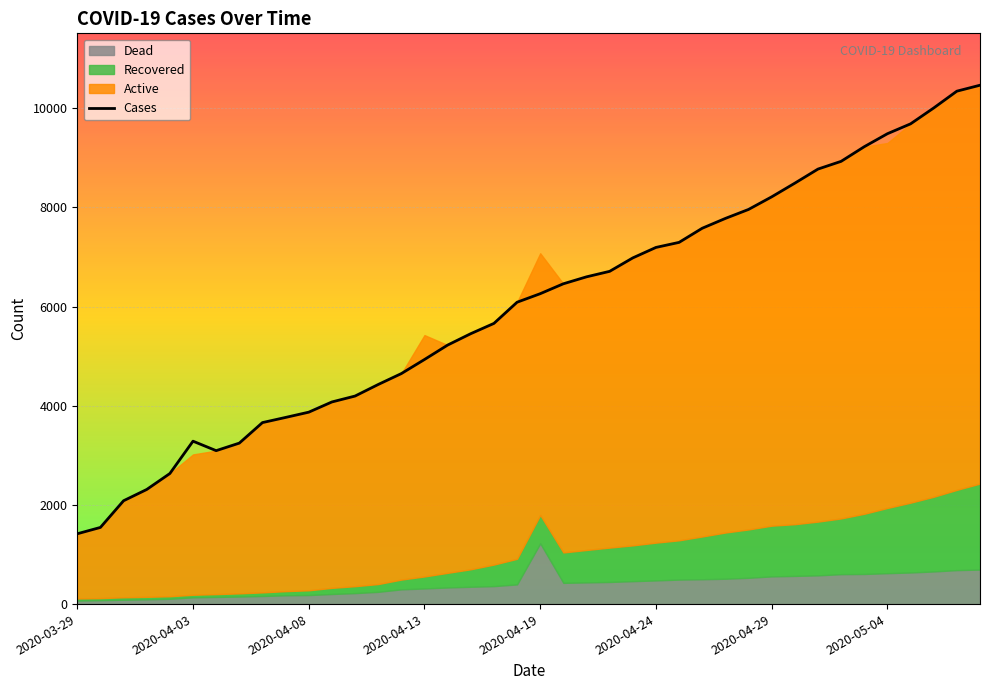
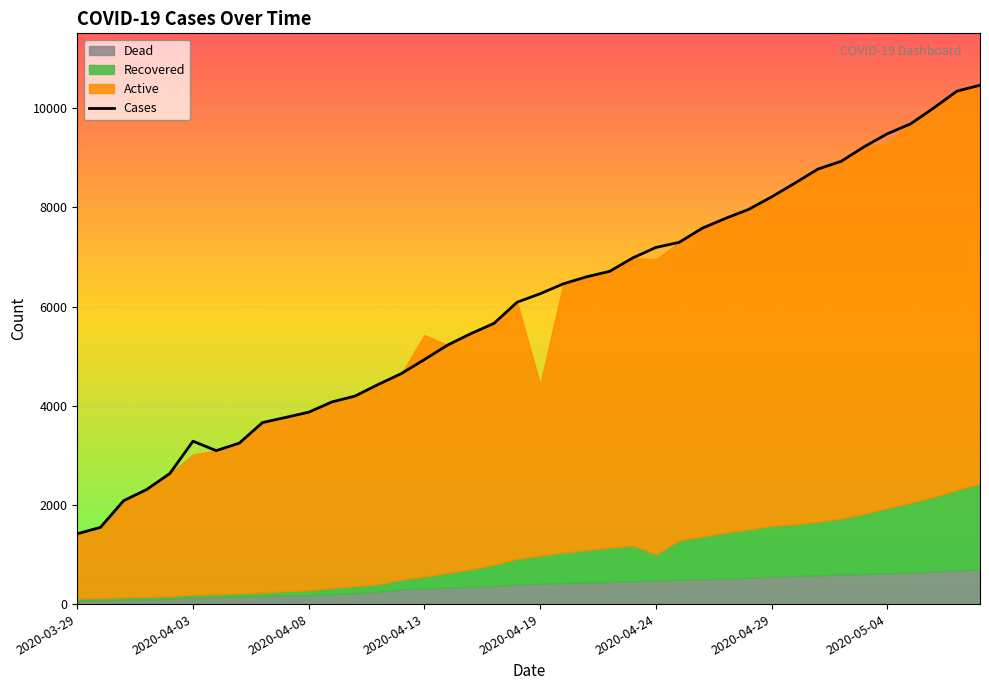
  {
    "Cases": {
      "2020-04-03": 3300,
      "2020-04-13": 4900,
      "2020-04-19": 6300,
      "2020-05-04": 9500
    },
    "Dead": {
      "2020-04-08": 200,
      "2020-04-13": 300,
-     "2020-04-19": 1200,
+     "2020-04-19": 400,
      "2020-04-24": 500,
      "2020-04-29": 600,
      "2020-05-04": 600
    },
    "Recovered": {
      "2020-04-08": 100,
      "2020-04-13": 200,
      "2020-04-19": 600,
-     "2020-04-24": 800,
+     "2020-04-24": 500,
      "2020-04-29": 1000,
      "2020-05-04": 1300
    },
    "Active": {
      "2020-04-03": 2800,
      "2020-04-13": 4900,
-     "2020-04-19": 5300,
+     "2020-04-19": 3500,
      "2020-05-04": 7400
    }
  }
